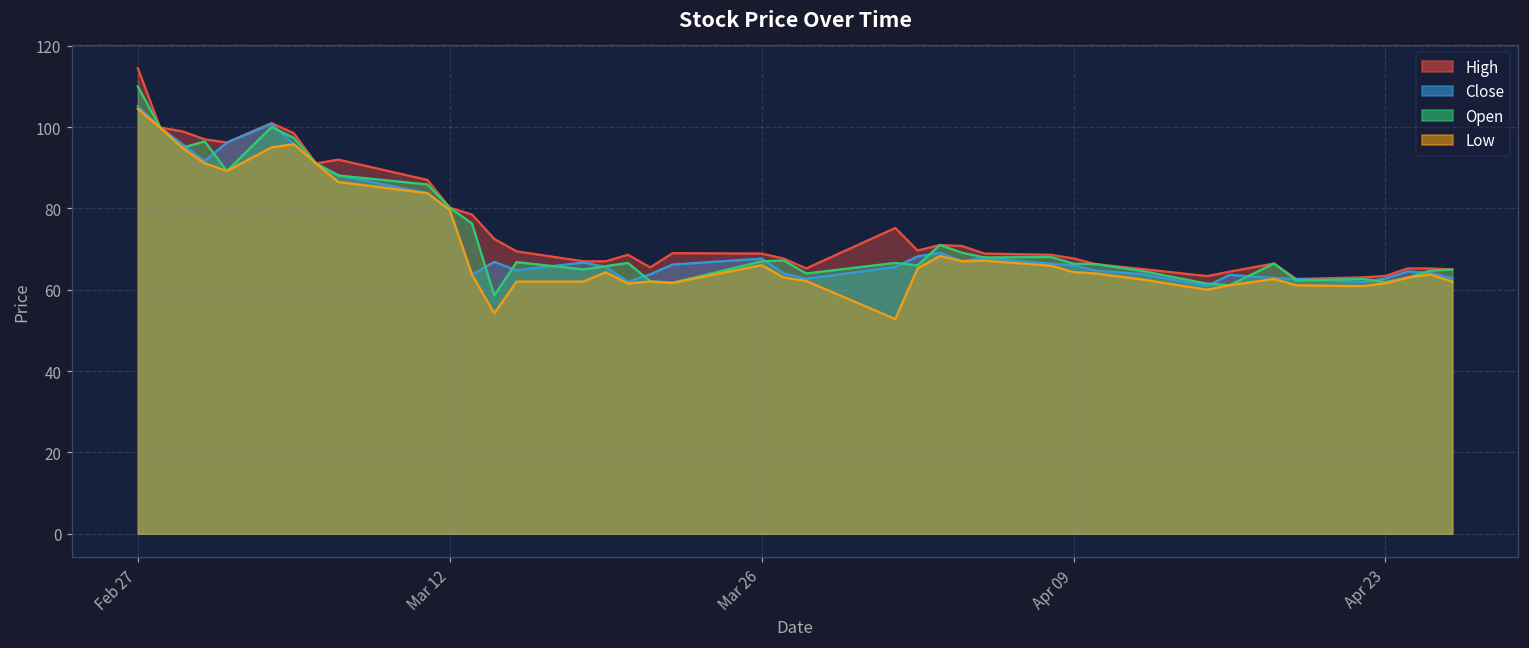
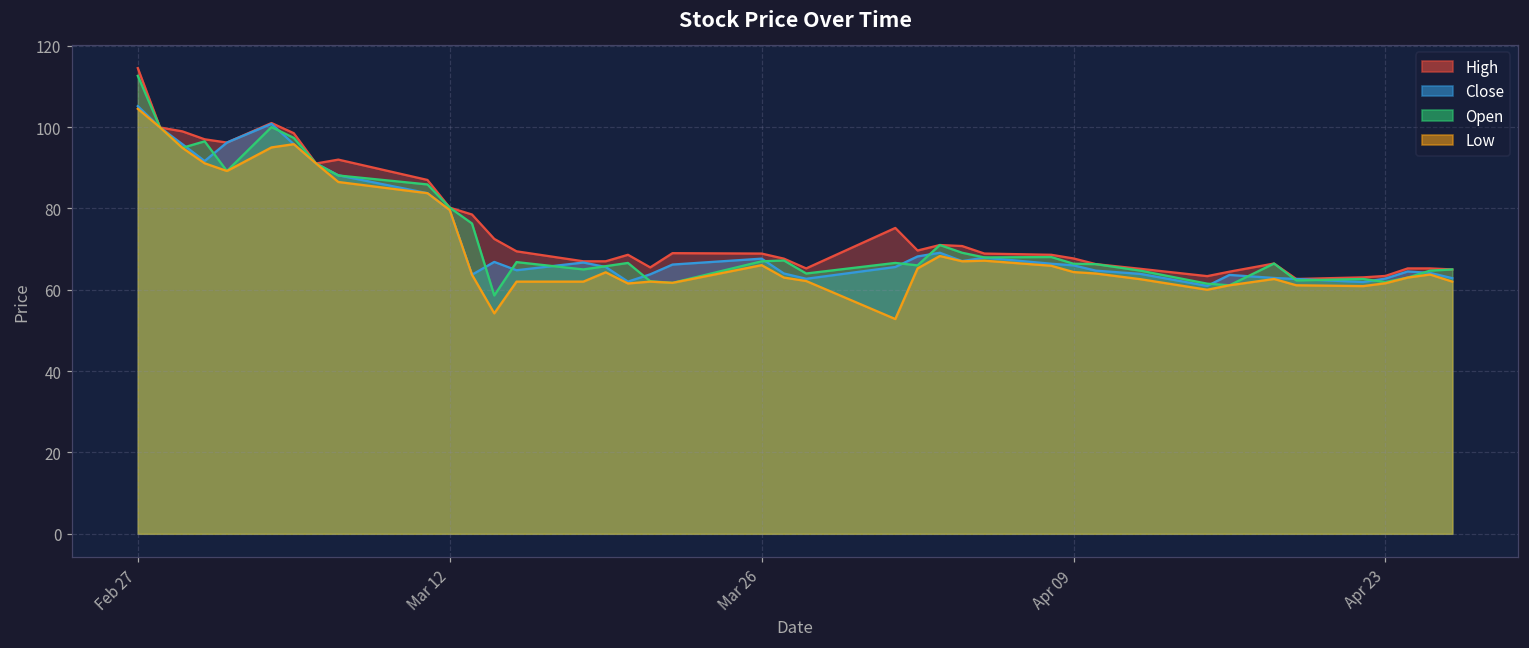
  {
    "Open": {
-     "Feb 27": 110
+     "Feb 27": 113
    }
  }
